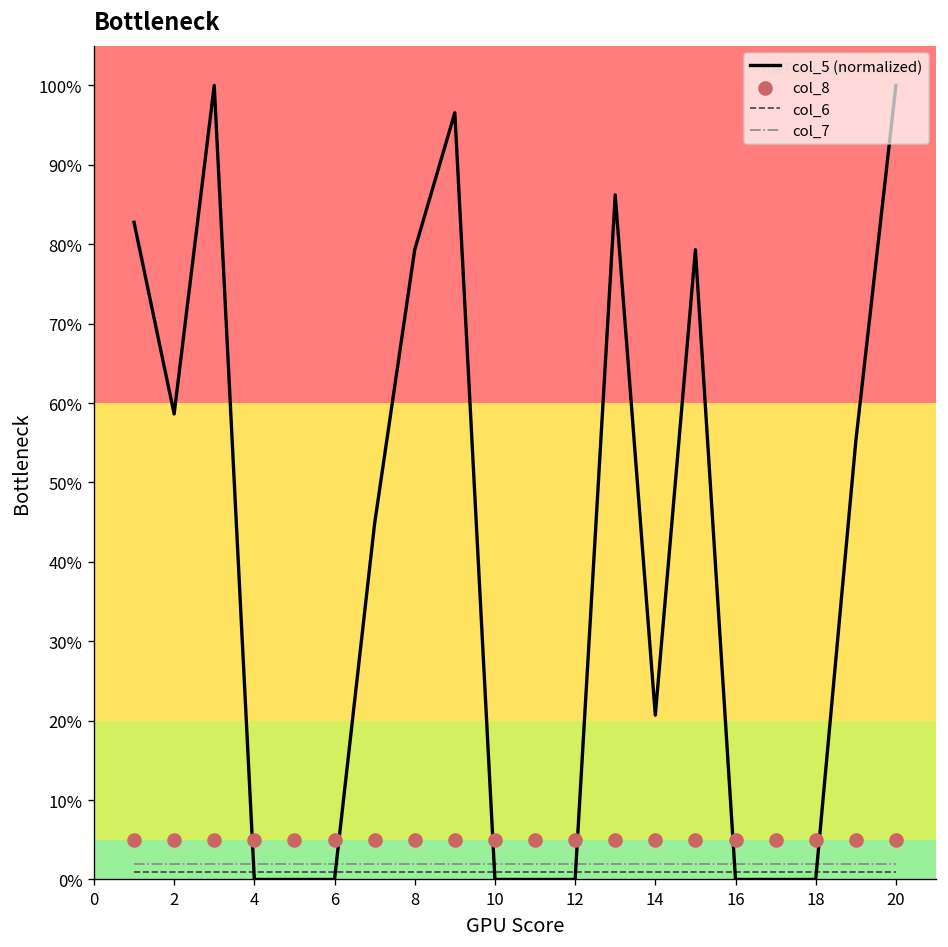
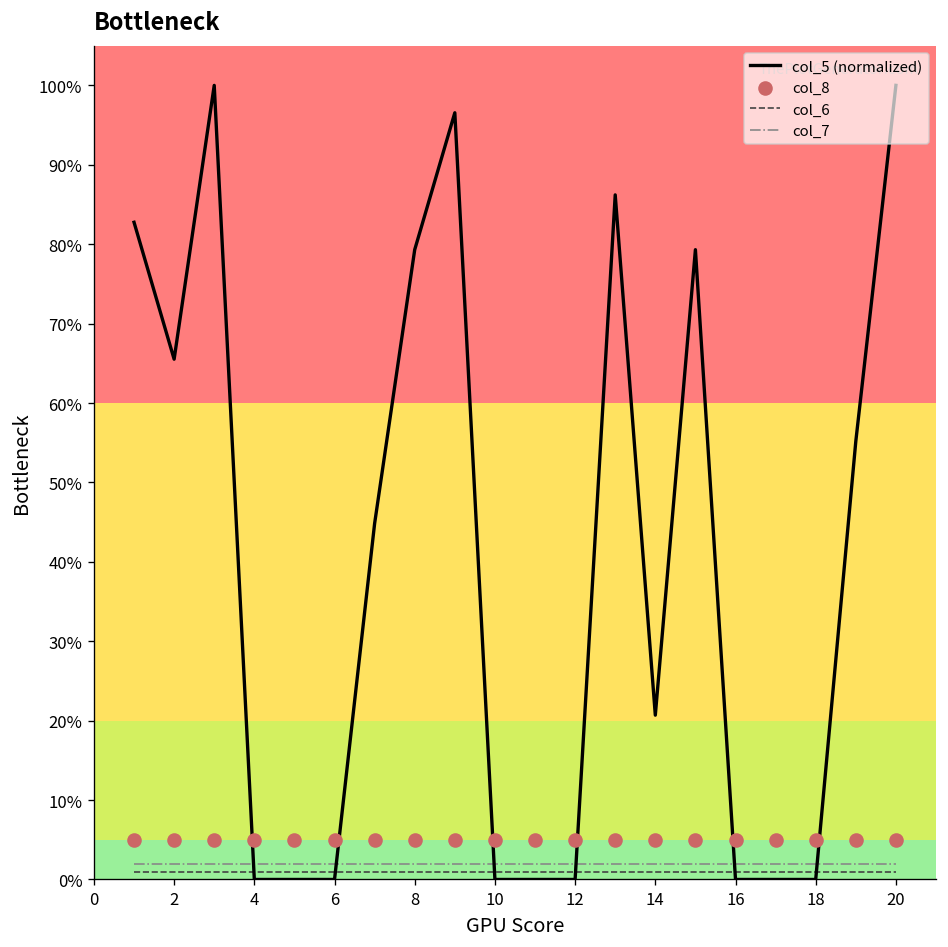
  {
    "col_5 (normalized)": {
-     "2": "59%",
+     "2": "66%",
      "4": "0%",
      "6": "0%",
      "8": "79%",
      "10": "0%",
      "12": "0%",
      "14": "21%",
      "16": "0%",
      "18": "0%"
    },
    "col_6": {
      "2": "1%",
      "4": "1%",
      "6": "1%",
      "8": "1%",
      "10": "1%",
      "12": "1%",
      "14": "1%",
      "16": "1%",
      "18": "1%",
      "20": "1%"
    },
    "col_7": {
      "2": "2%",
      "4": "2%",
      "6": "2%",
      "8": "2%",
      "10": "2%",
      "12": "2%",
      "14": "2%",
      "16": "2%",
      "18": "2%",
      "20": "2%"
    }
  }
